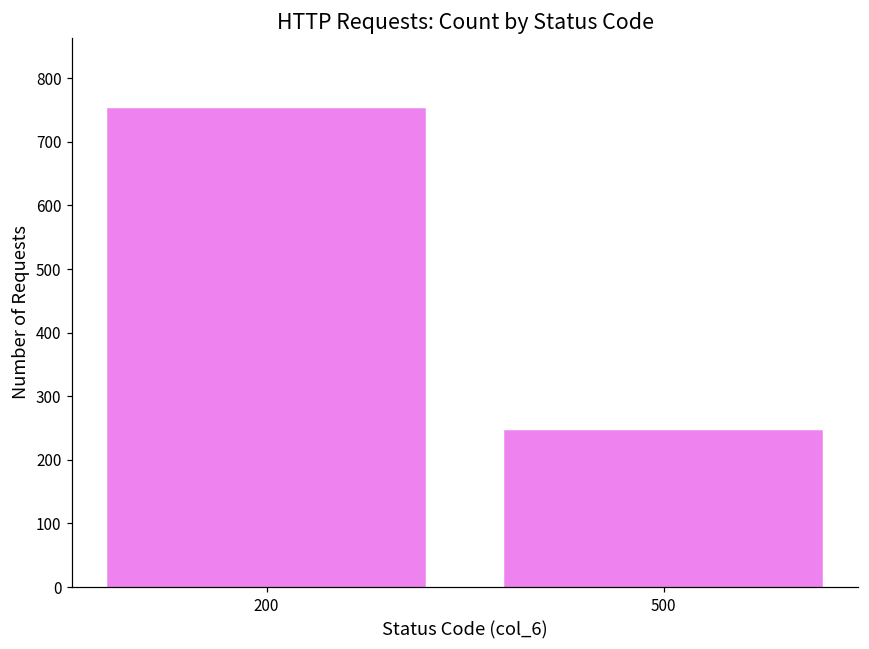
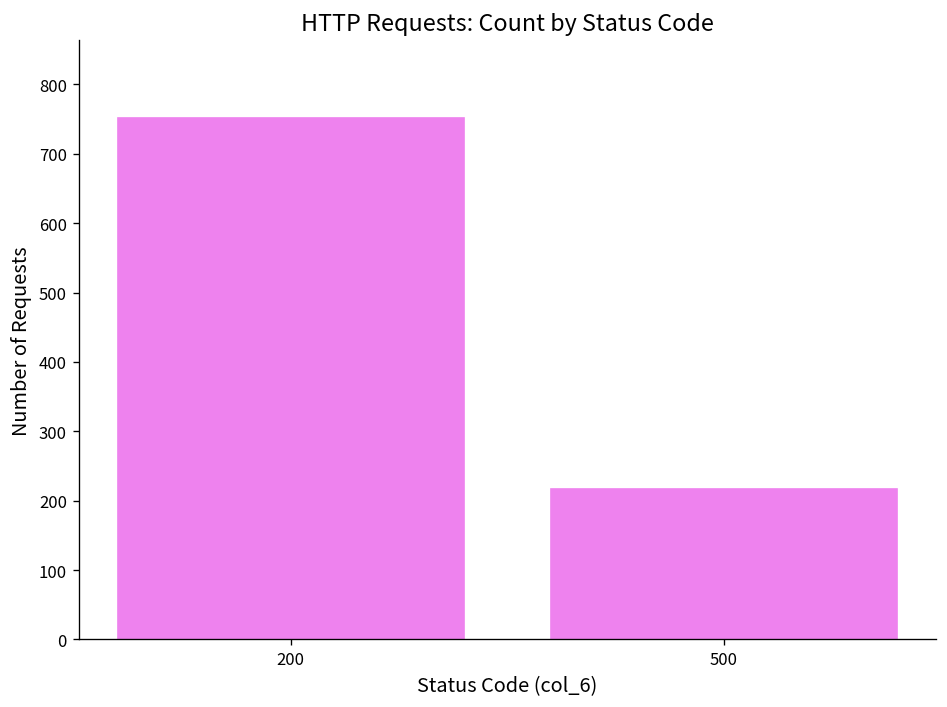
  {
    "200": 750,
-   "500": 250
+   "500": 220
  }
